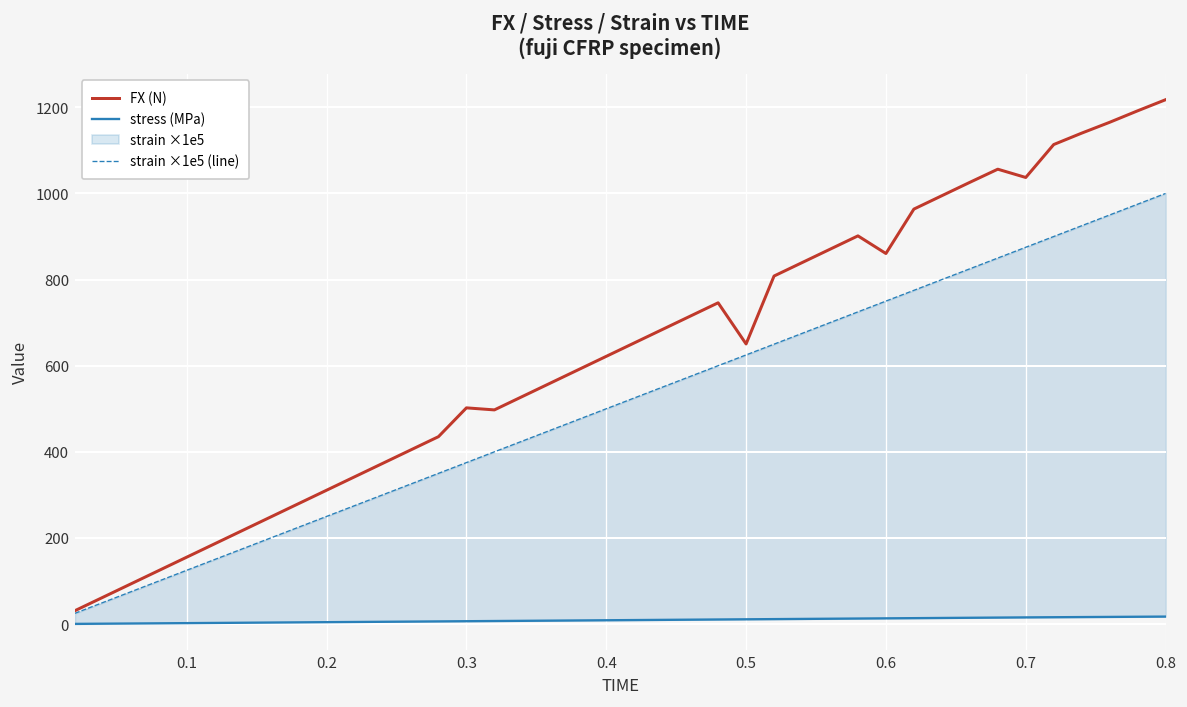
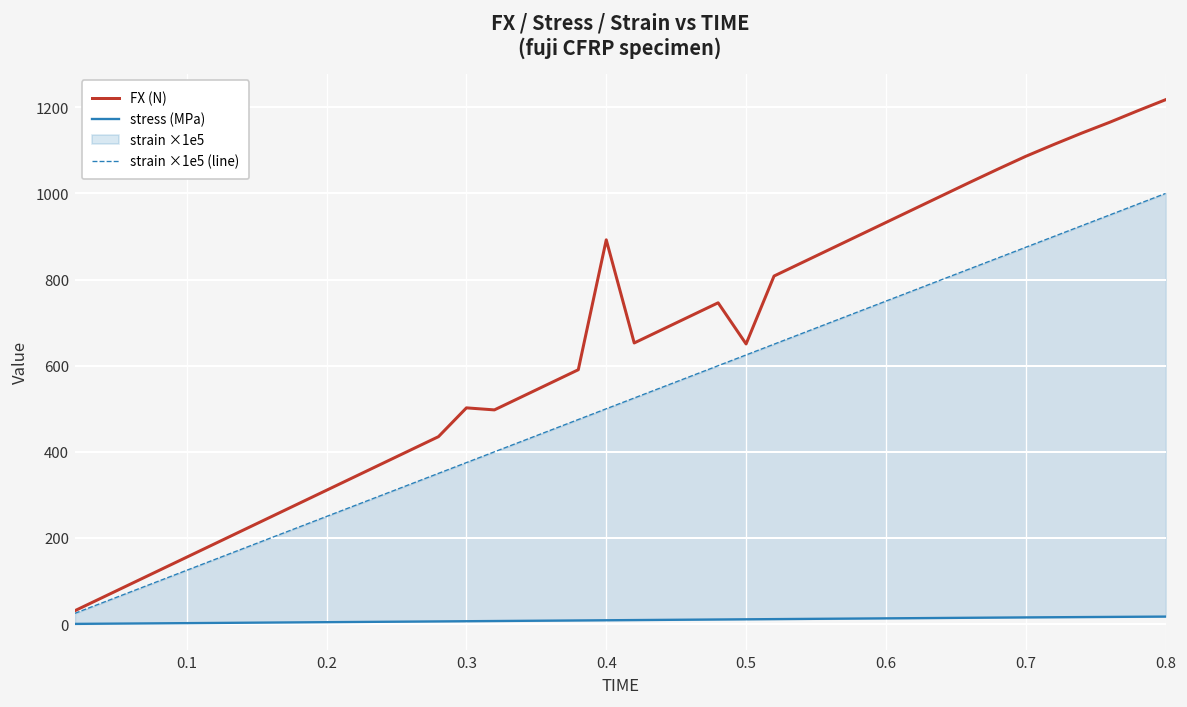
  {
    "FX (N)": {
      "0.1": 160,
      "0.2": 310,
      "0.3": 500,
-     "0.4": 620,
+     "0.4": 890,
      "0.5": 650,
-     "0.6": 860,
-     "0.7": 1040,
+     "0.6": 930,
+     "0.7": 1090,
      "0.8": 1220
    }
  }
